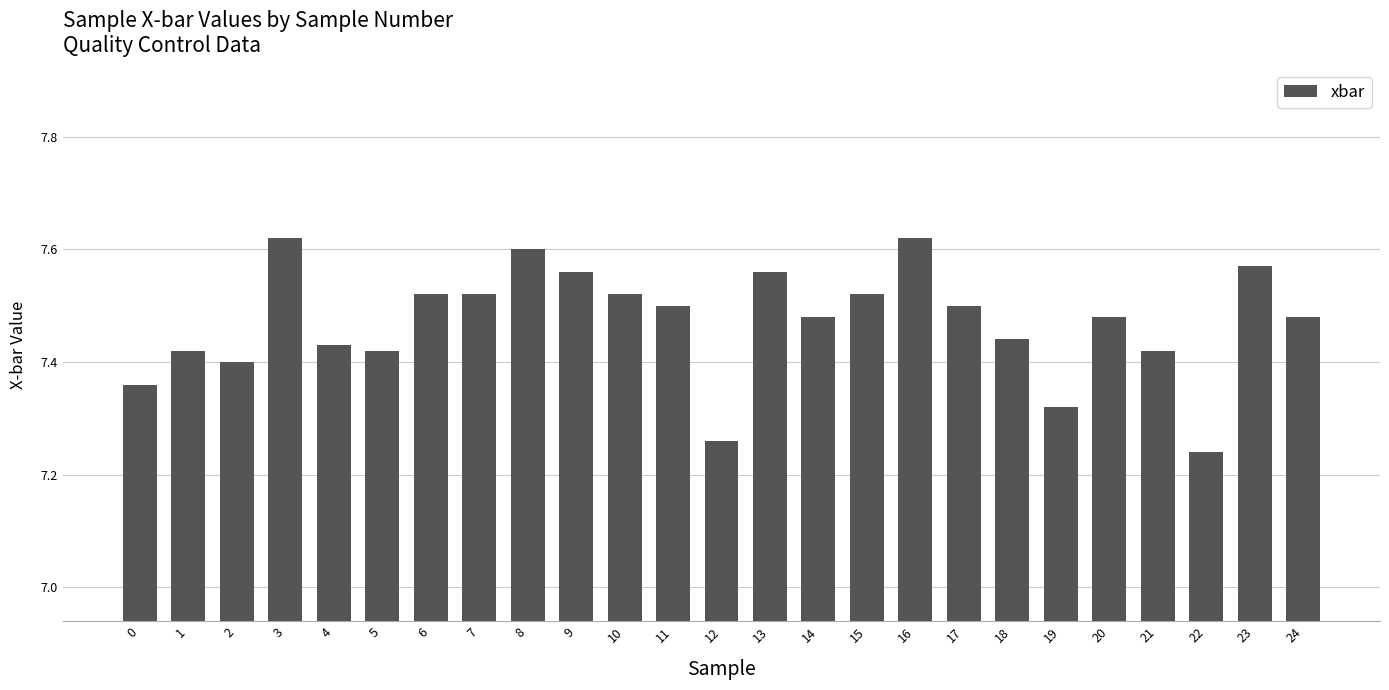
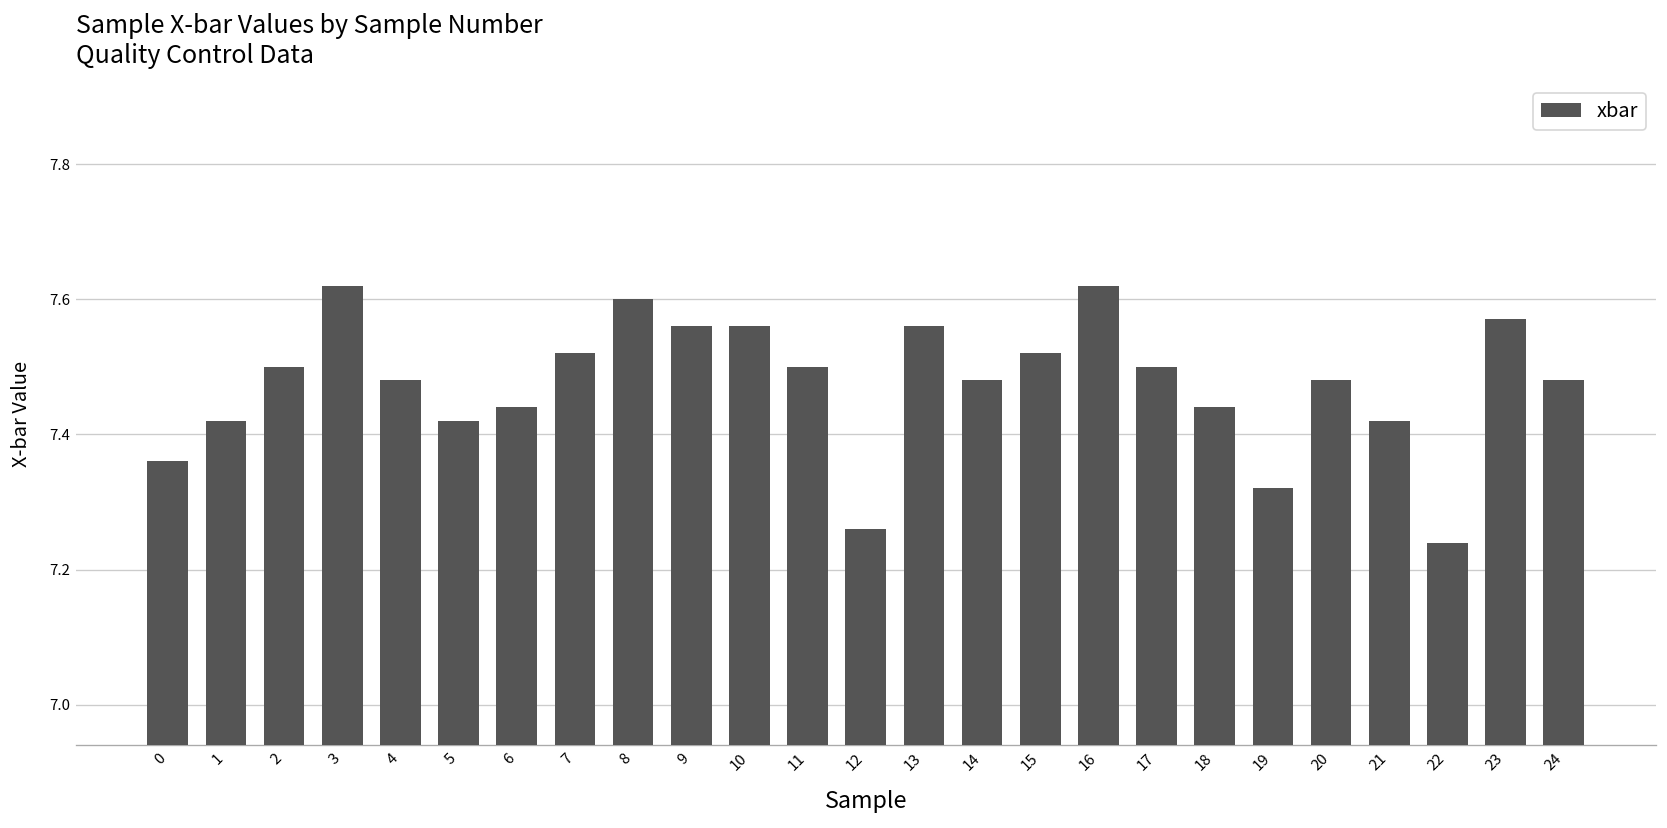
  {
    "0": 7.36,
    "1": 7.42,
-   "2": 7.4,
+   "2": 7.5,
    "3": 7.62,
-   "4": 7.43,
+   "4": 7.48,
    "5": 7.42,
-   "6": 7.52,
+   "6": 7.44,
    "7": 7.52,
    "8": 7.60,
    "9": 7.56,
-   "10": 7.52,
+   "10": 7.56,
    "11": 7.50,
    "12": 7.26,
    "13": 7.56,
    "14": 7.48,
    "15": 7.52,
    "16": 7.62,
    "17": 7.50,
    "18": 7.44,
    "19": 7.32,
    "20": 7.48,
    "21": 7.42,
    "22": 7.24,
    "23": 7.57,
    "24": 7.48
  }
